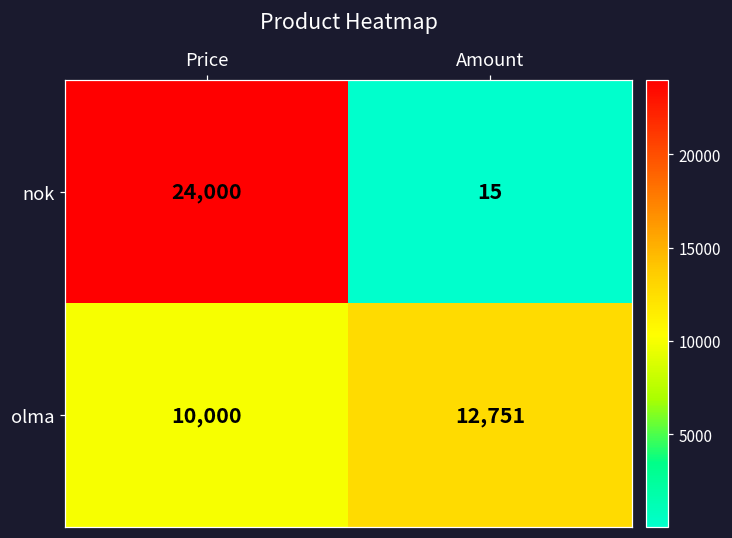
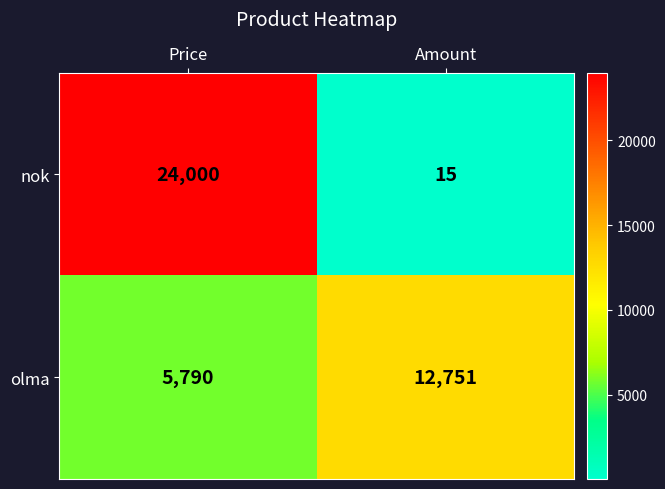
  {
    "nok": {
      "Price": "24,000",
      "Amount": "15"
    },
    "olma": {
-     "Price": "10,000",
+     "Price": "5,790",
      "Amount": "12,751"
    }
  }
